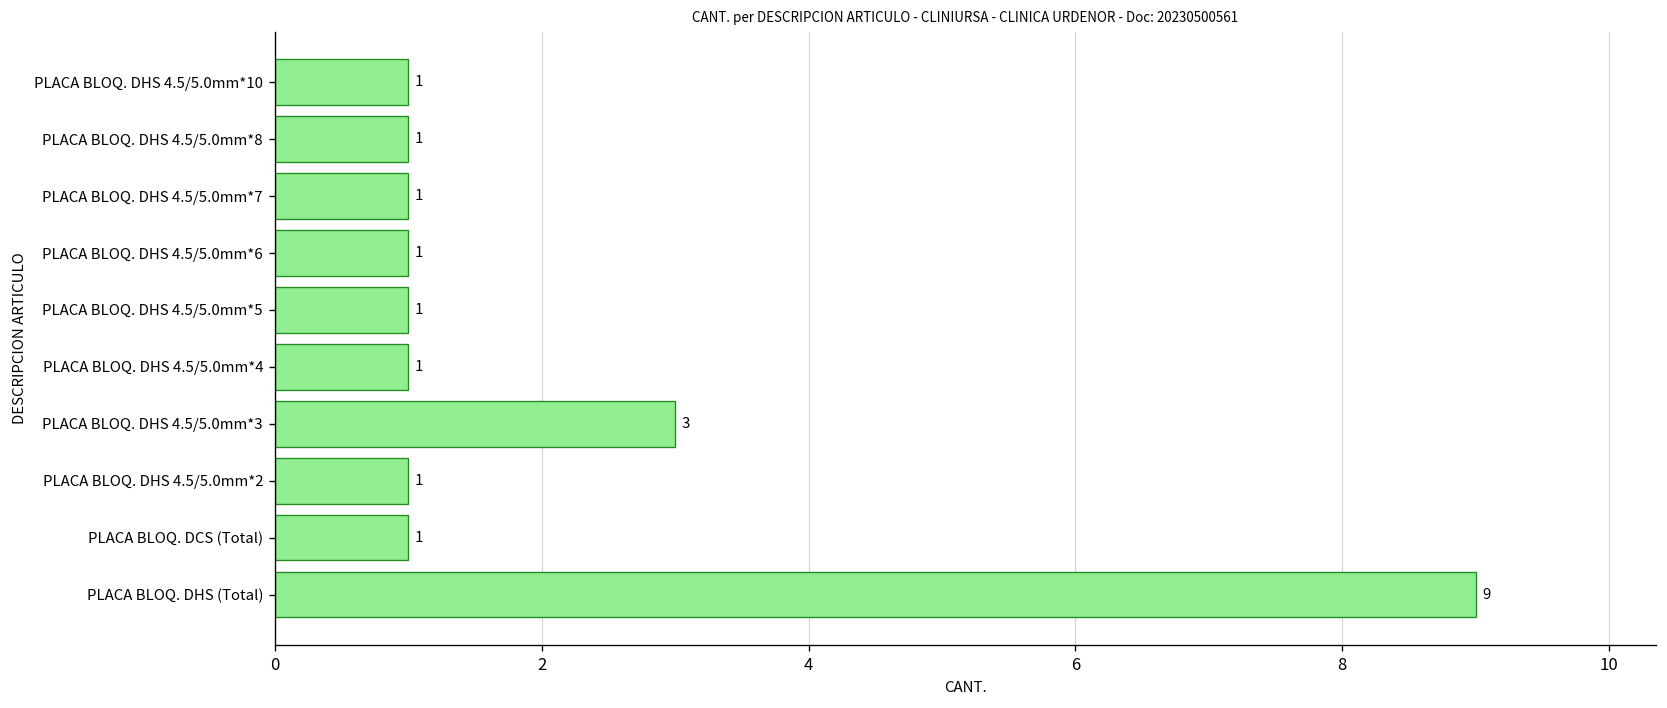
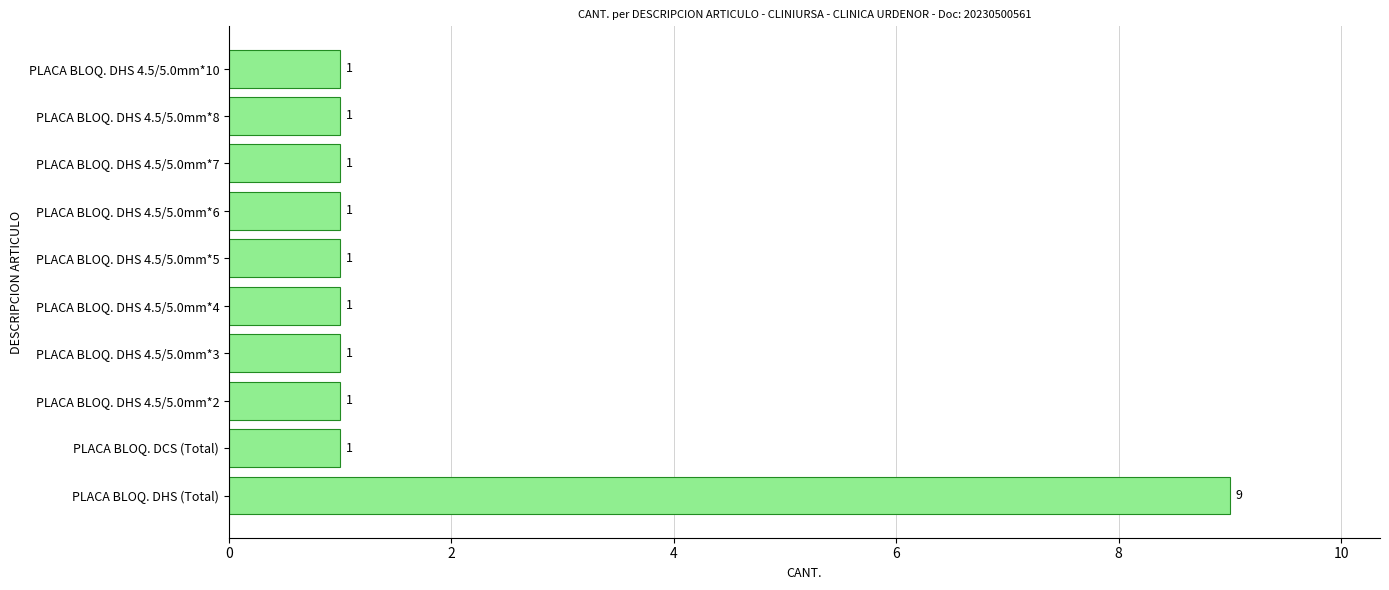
  {
    "PLACA BLOQ. DHS 4.5/5.0mm*10": 1,
    "PLACA BLOQ. DHS 4.5/5.0mm*8": 1,
    "PLACA BLOQ. DHS 4.5/5.0mm*7": 1,
    "PLACA BLOQ. DHS 4.5/5.0mm*6": 1,
    "PLACA BLOQ. DHS 4.5/5.0mm*5": 1,
    "PLACA BLOQ. DHS 4.5/5.0mm*4": 1,
-   "PLACA BLOQ. DHS 4.5/5.0mm*3": 3,
+   "PLACA BLOQ. DHS 4.5/5.0mm*3": 1,
    "PLACA BLOQ. DHS 4.5/5.0mm*2": 1,
    "PLACA BLOQ. DCS (Total)": 1,
    "PLACA BLOQ. DHS (Total)": 9
  }
